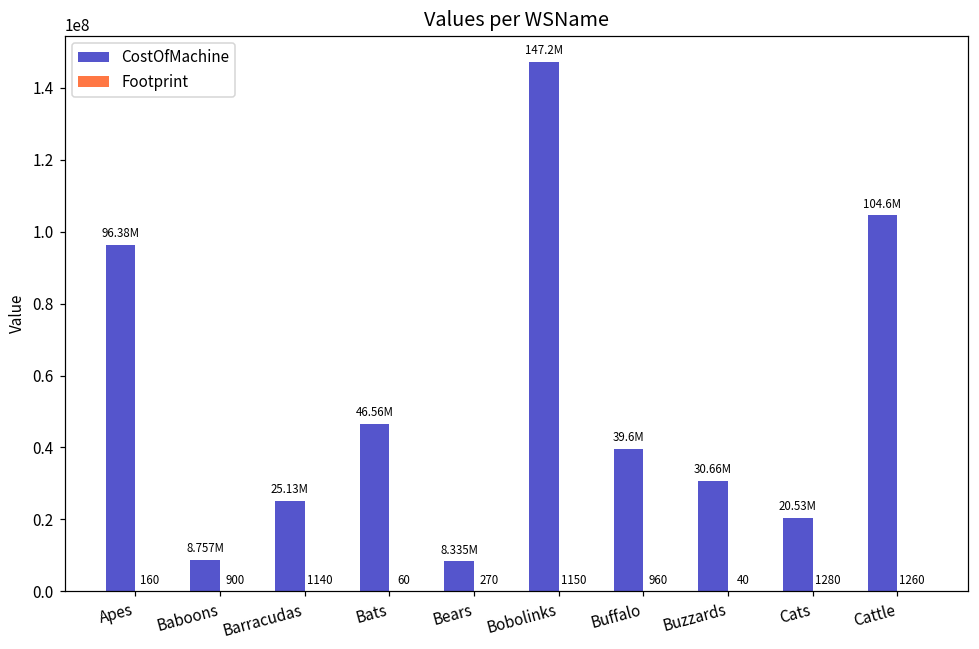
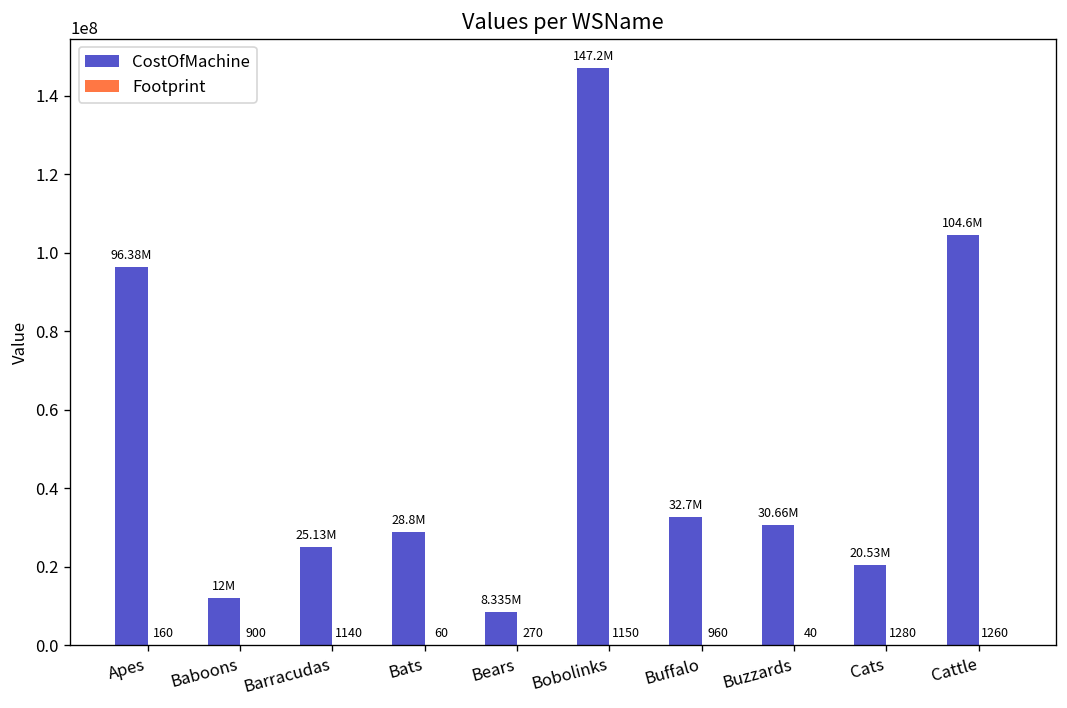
  {
    "CostOfMachine": {
      "Apes": "96.38M",
-     "Baboons": "8.757M",
+     "Baboons": "12M",
      "Barracudas": "25.13M",
-     "Bats": "46.56M",
+     "Bats": "28.8M",
      "Bears": "8.335M",
      "Bobolinks": "147.2M",
-     "Buffalo": "39.6M",
+     "Buffalo": "32.7M",
      "Buzzards": "30.66M",
      "Cats": "20.53M",
      "Cattle": "104.6M"
    },
    "Footprint": {
      "Apes": "160",
      "Baboons": "900",
      "Barracudas": "1140",
      "Bats": "60",
      "Bears": "270",
      "Bobolinks": "1150",
      "Buffalo": "960",
      "Buzzards": "40",
      "Cats": "1280",
      "Cattle": "1260"
    }
  }
